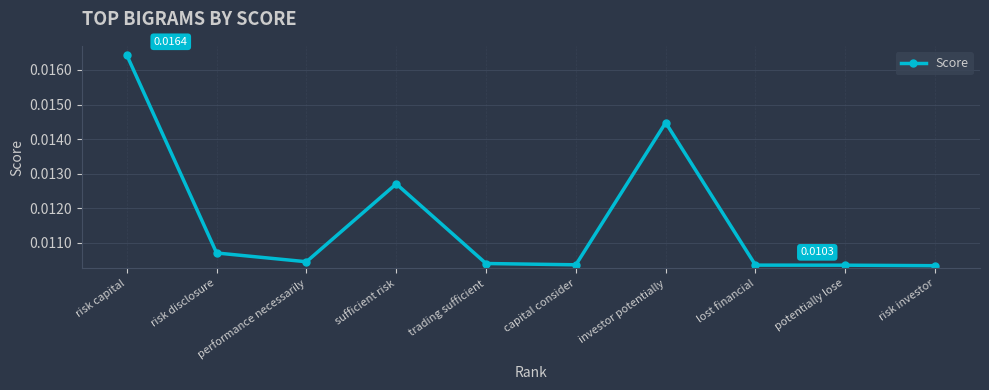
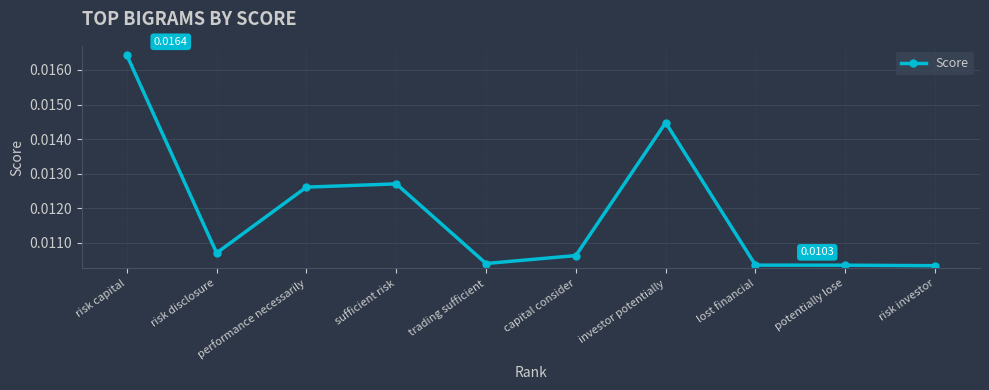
  {
    "risk capital": 0.0164,
    "risk disclosure": 0.0107,
-   "performance necessarily": 0.0104,
+   "performance necessarily": 0.0126,
    "sufficient risk": 0.0127,
    "trading sufficient": 0.0104,
-   "capital consider": 0.0104,
+   "capital consider": 0.0106,
    "investor potentially": 0.0145,
    "lost financial": 0.0103,
    "risk investor": 0.0103
  }
